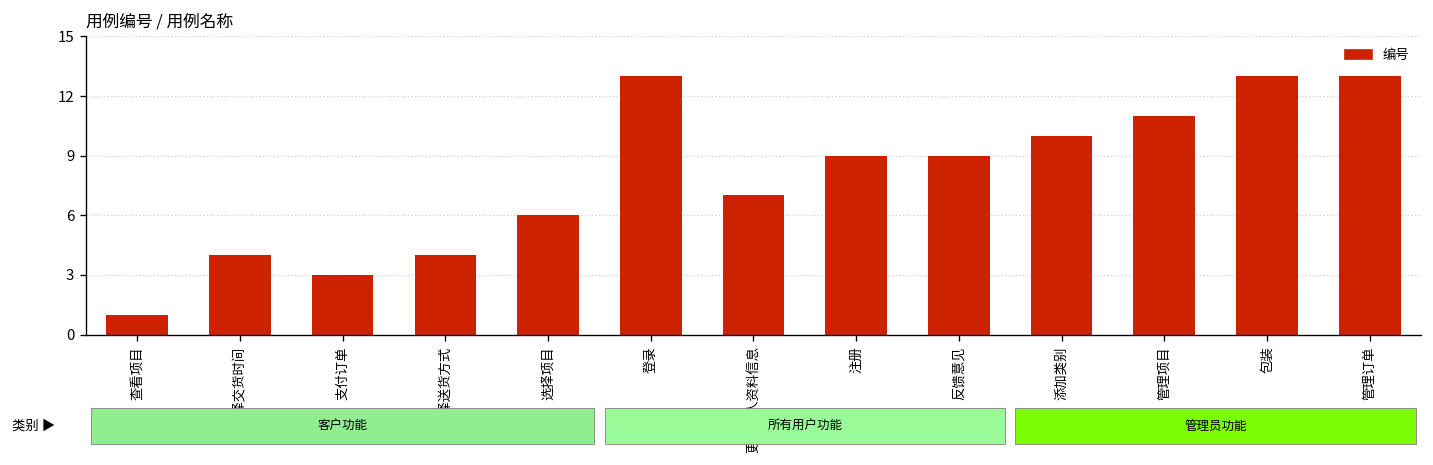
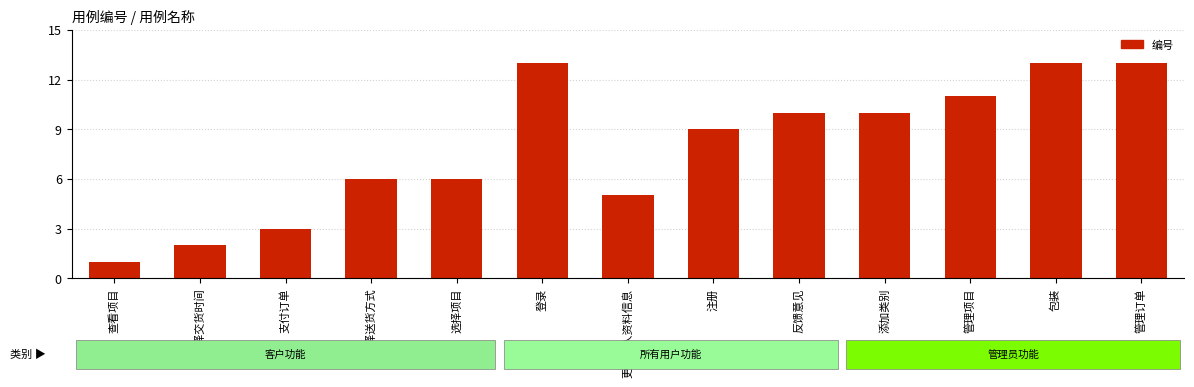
  {
    "查看项目": 1,
-   "选择交货时间": 4,
+   "选择交货时间": 2,
    "支付订单": 3,
-   "选择送货方式": 4,
+   "选择送货方式": 6,
    "选择项目": 6,
    "登录": 13,
-   "更改个人资料信息": 7,
+   "更改个人资料信息": 5,
    "注册": 9,
-   "反馈意见": 9,
+   "反馈意见": 10,
    "添加类别": 10,
    "管理项目": 11,
    "包装": 13,
    "管理订单": 13
  }
